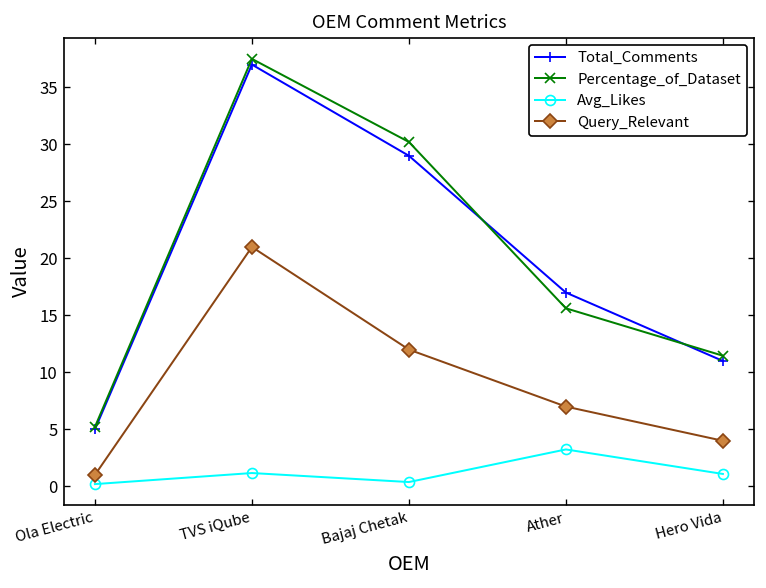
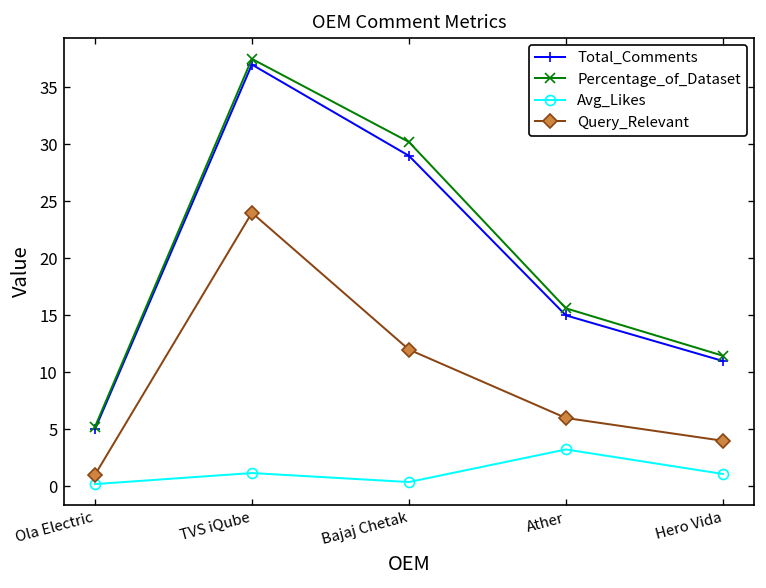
  {
    "Total_Comments": {
      "TVS iQube": 37,
      "Bajaj Chetak": 29,
-     "Ather": 17,
+     "Ather": 15,
      "Hero Vida": 11
    },
    "Percentage_of_Dataset": {
      "TVS iQube": 38,
      "Bajaj Chetak": 30,
      "Ather": 16,
      "Hero Vida": 11
    },
    "Avg_Likes": {
      "Ola Electric": 0,
      "TVS iQube": 1,
      "Bajaj Chetak": 0,
      "Ather": 3,
      "Hero Vida": 1
    },
    "Query_Relevant": {
      "Ola Electric": 1,
-     "TVS iQube": 21,
+     "TVS iQube": 24,
      "Bajaj Chetak": 12,
-     "Ather": 7,
+     "Ather": 6,
      "Hero Vida": 4
    }
  }
